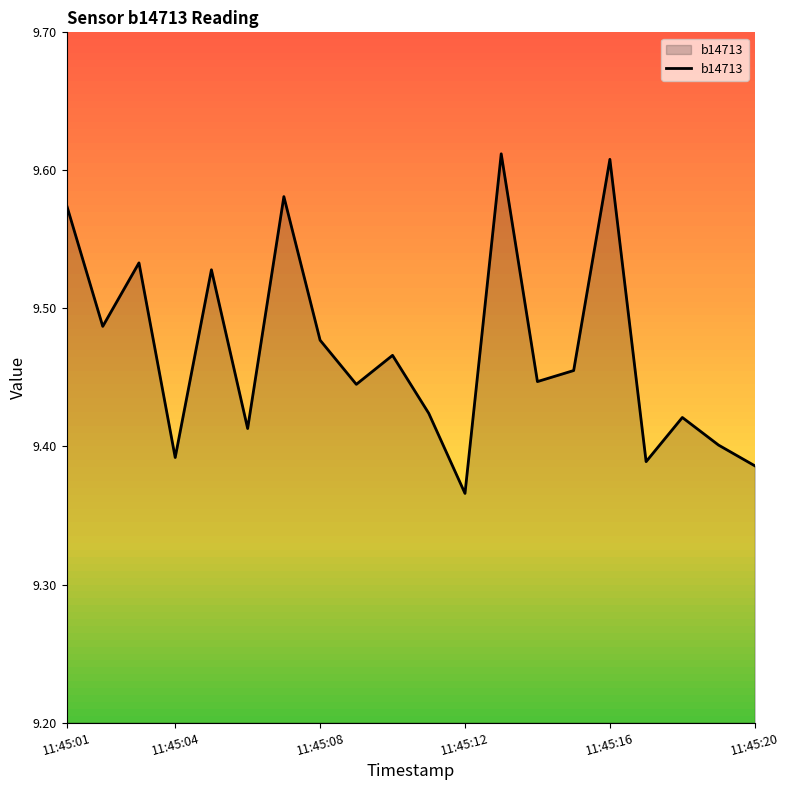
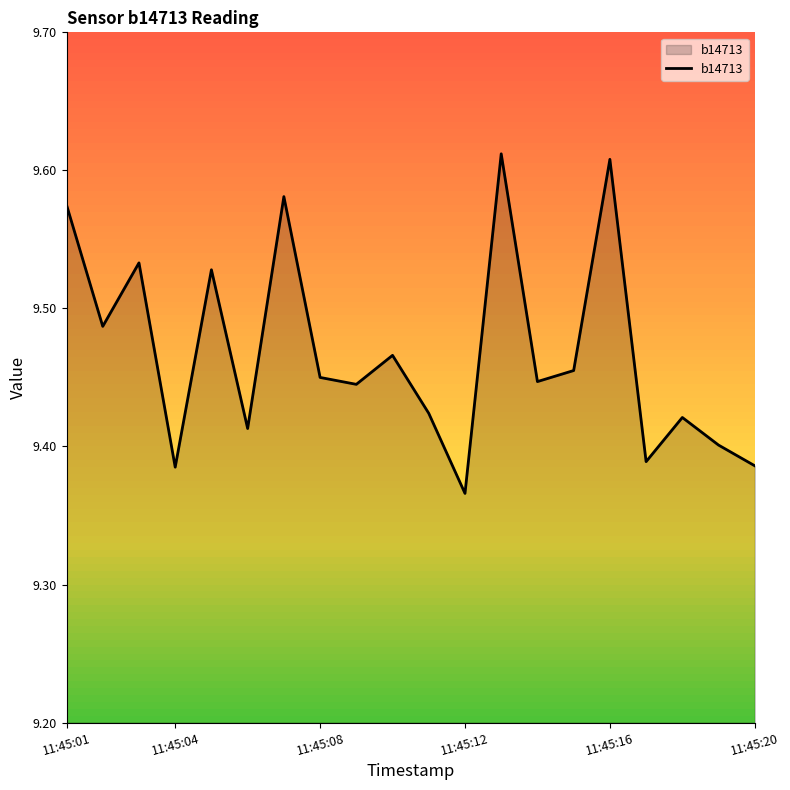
  {
    "11:45:01": 9.575,
-   "11:45:04": 9.392,
-   "11:45:08": 9.477,
+   "11:45:04": 9.385,
+   "11:45:08": 9.450,
    "11:45:12": 9.366,
    "11:45:16": 9.608,
    "11:45:20": 9.386
  }
